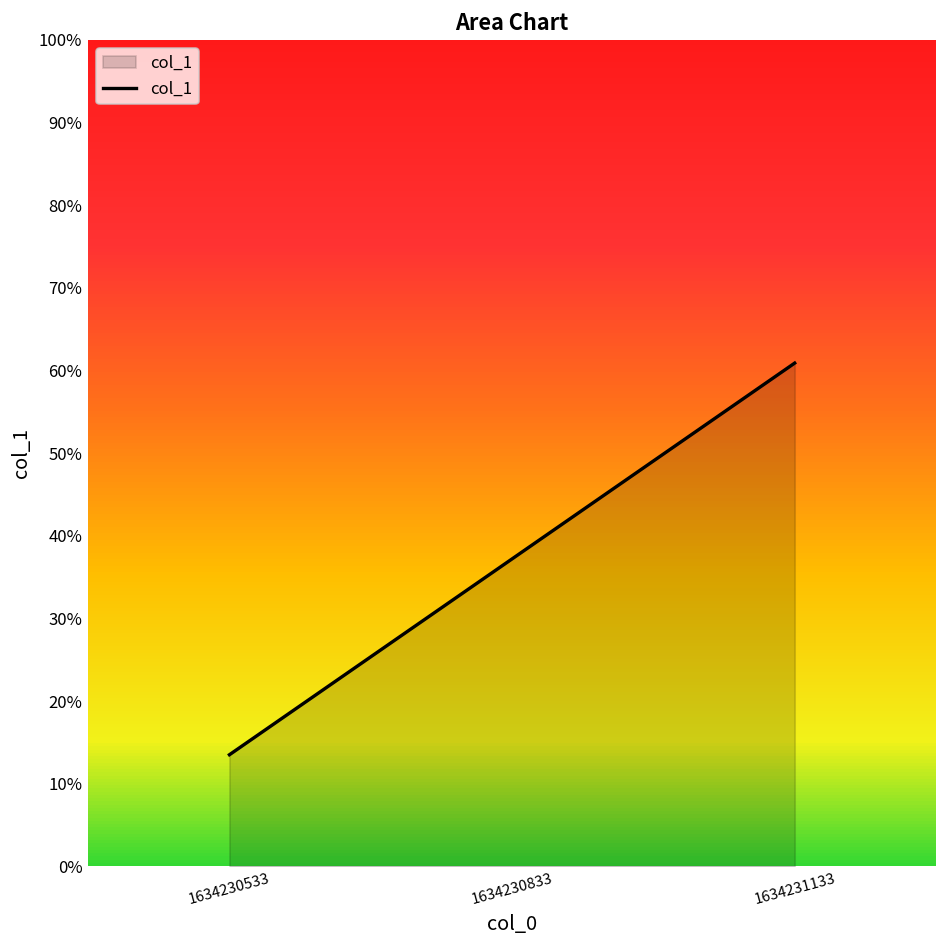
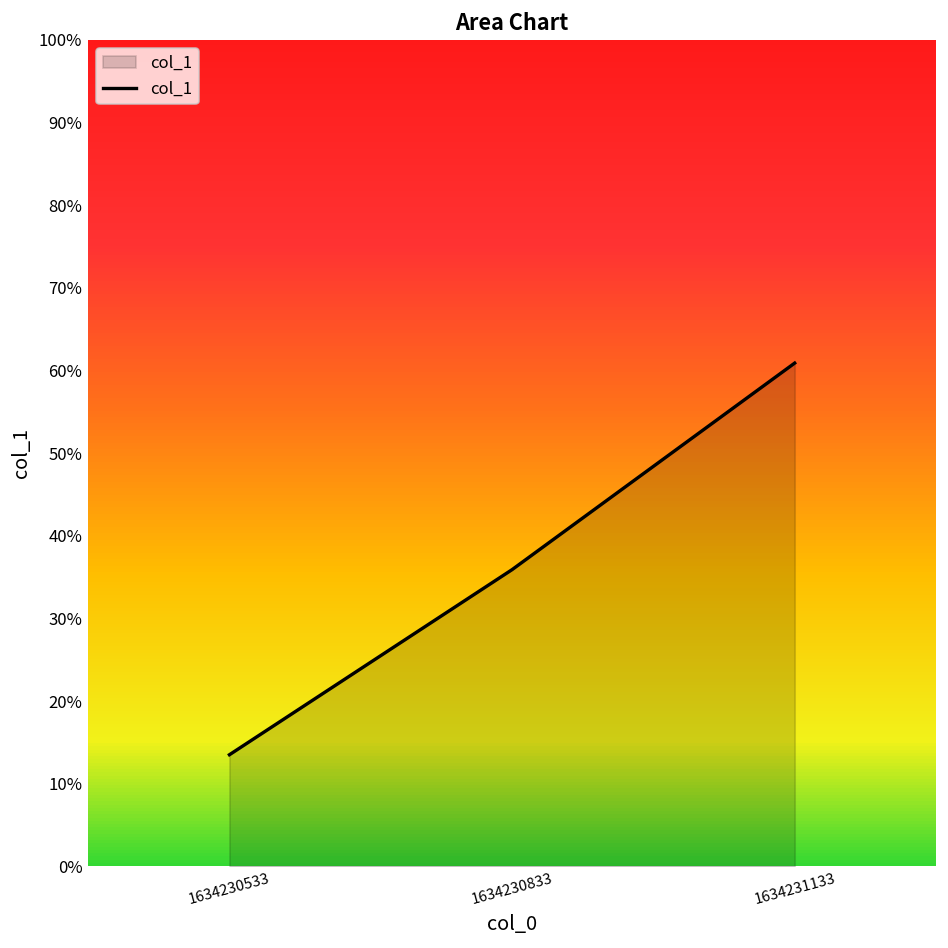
  {
    "1634230533": "14%",
-   "1634230833": "37%",
+   "1634230833": "36%",
    "1634231133": "61%"
  }
